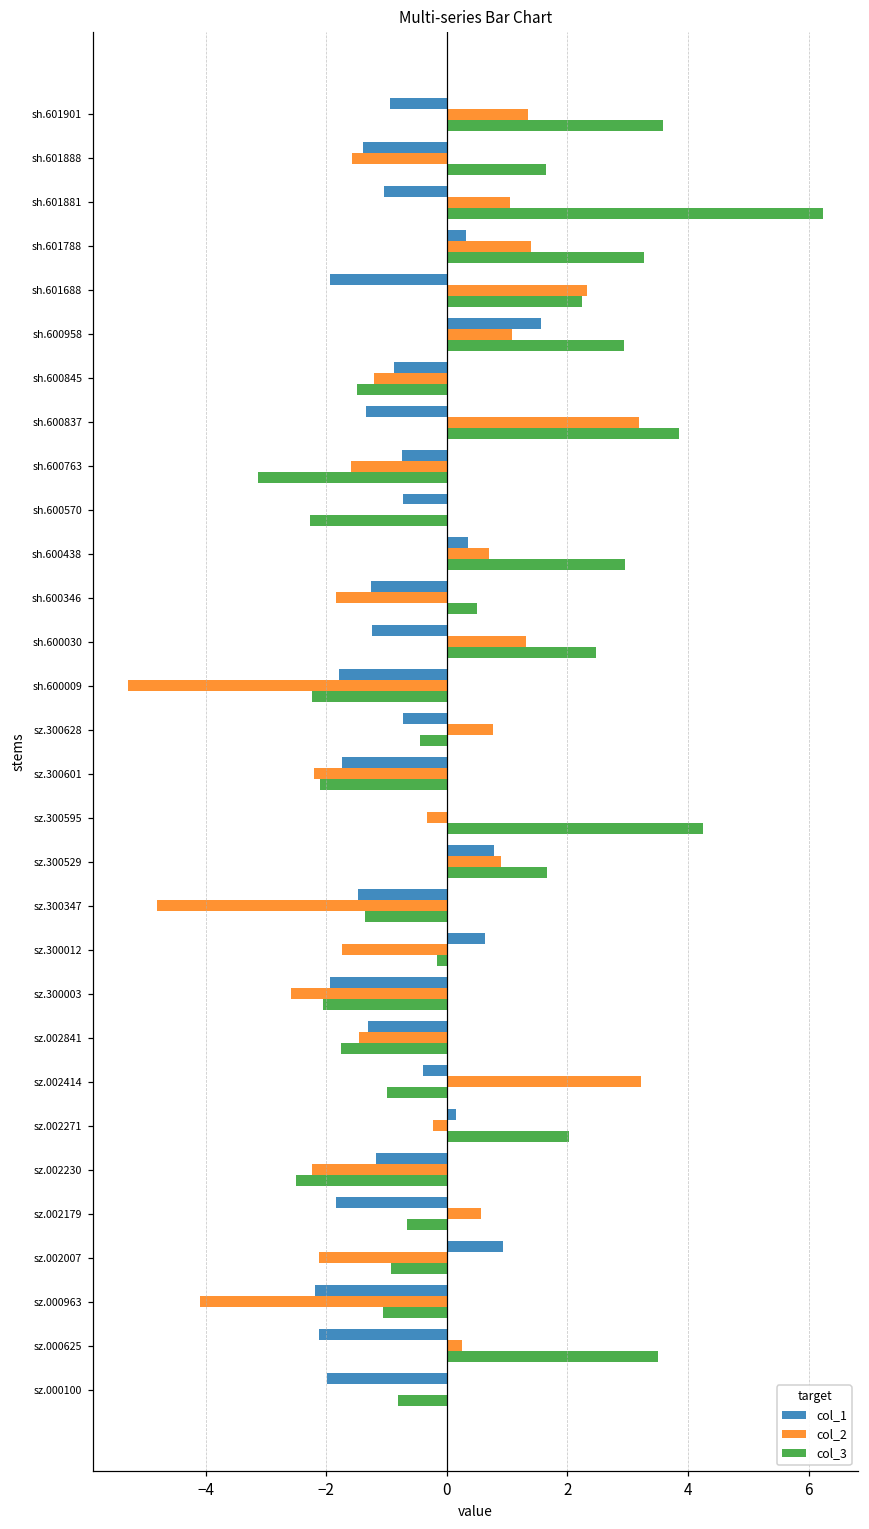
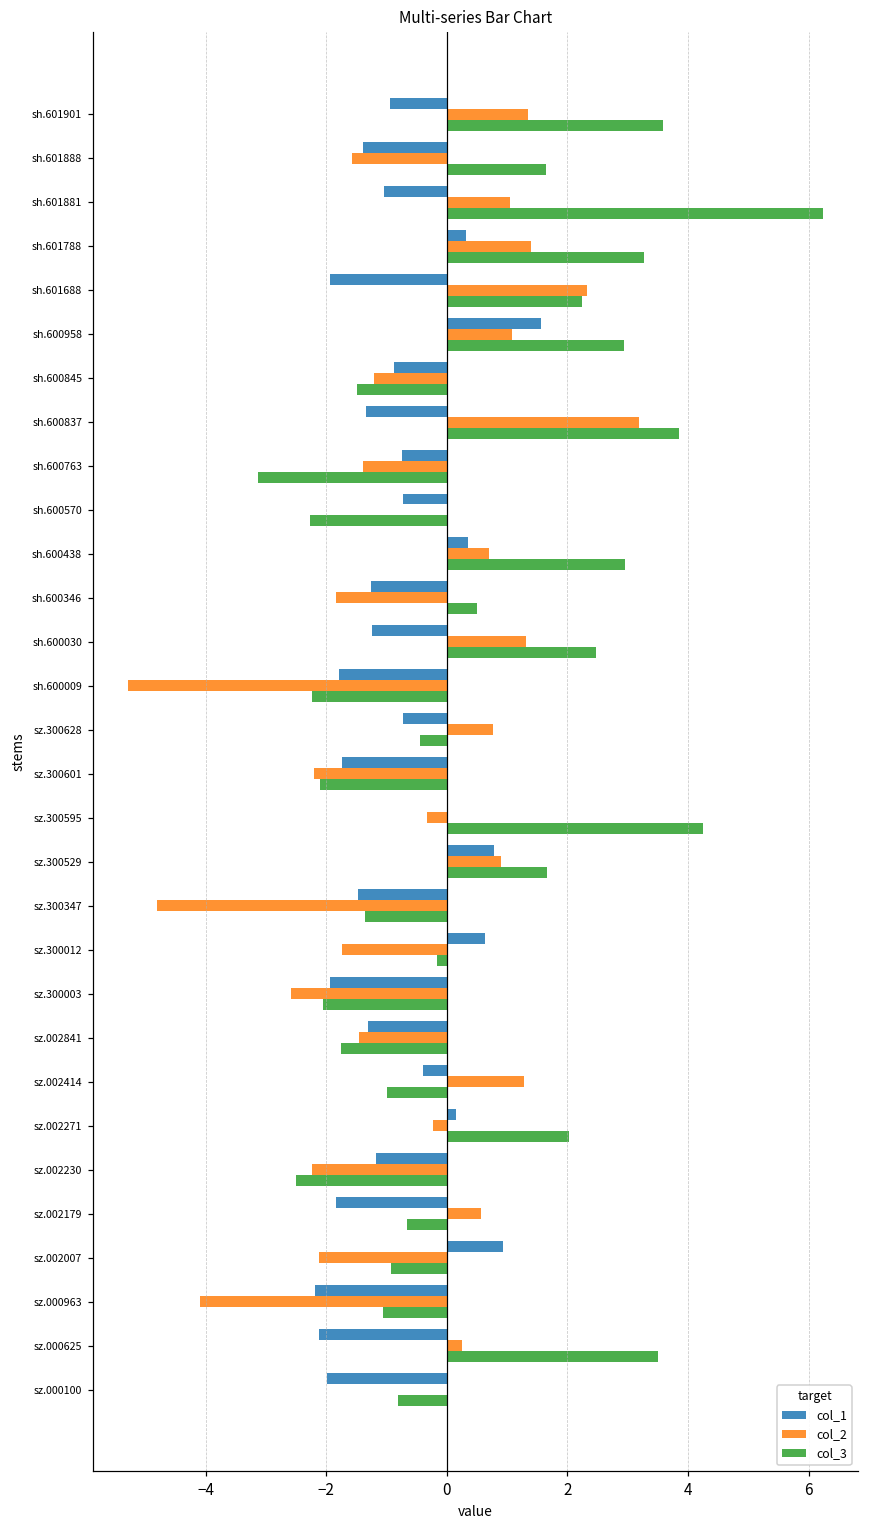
  {
    "col_1": {
      "sh.601901": -0.9,
      "sh.601888": -1.4,
      "sh.601881": -1.0,
      "sh.601788": 0.3,
      "sh.601688": -1.9,
      "sh.600958": 1.6,
      "sh.600845": -0.9,
      "sh.600837": -1.3,
      "sh.600763": -0.7,
      "sh.600570": -0.7,
      "sh.600438": 0.4,
      "sh.600346": -1.3,
      "sh.600030": -1.2,
      "sh.600009": -1.8,
      "sz.300628": -0.7,
      "sz.300601": -1.7,
      "sz.300595": 0.0,
      "sz.300529": 0.8,
      "sz.300347": -1.5,
      "sz.300012": 0.6,
      "sz.300003": -1.9,
      "sz.002841": -1.3,
      "sz.002414": -0.4,
      "sz.002271": 0.2,
      "sz.002230": -1.2,
      "sz.002179": -1.8,
      "sz.002007": 0.9,
      "sz.000963": -2.2,
      "sz.000625": -2.1,
      "sz.000100": -2.0
    },
    "col_2": {
      "sh.601901": 1.3,
      "sh.601888": -1.6,
      "sh.601881": 1.1,
      "sh.601788": 1.4,
      "sh.601688": 2.3,
      "sh.600958": 1.1,
      "sh.600845": -1.2,
      "sh.600837": 3.2,
-     "sh.600763": -1.6,
+     "sh.600763": -1.4,
      "sh.600438": 0.7,
      "sh.600346": -1.8,
      "sh.600030": 1.3,
      "sh.600009": -5.3,
      "sz.300628": 0.8,
      "sz.300601": -2.2,
      "sz.300595": -0.3,
      "sz.300529": 0.9,
      "sz.300347": -4.8,
      "sz.300012": -1.7,
      "sz.300003": -2.6,
      "sz.002841": -1.5,
-     "sz.002414": 3.2,
+     "sz.002414": 1.3,
      "sz.002271": -0.2,
      "sz.002230": -2.2,
      "sz.002179": 0.6,
      "sz.002007": -2.1,
      "sz.000963": -4.1,
      "sz.000625": 0.3,
      "sz.000100": 0.0
    },
    "col_3": {
      "sh.601901": 3.6,
      "sh.601888": 1.6,
      "sh.601881": 6.2,
      "sh.601788": 3.3,
      "sh.601688": 2.2,
      "sh.600958": 2.9,
      "sh.600845": -1.5,
      "sh.600837": 3.9,
      "sh.600763": -3.1,
      "sh.600570": -2.3,
      "sh.600438": 3.0,
      "sh.600346": 0.5,
      "sh.600030": 2.5,
      "sh.600009": -2.2,
      "sz.300628": -0.4,
      "sz.300601": -2.1,
      "sz.300595": 4.3,
      "sz.300529": 1.7,
      "sz.300347": -1.4,
      "sz.300012": -0.2,
      "sz.300003": -2.1,
      "sz.002841": -1.8,
      "sz.002414": -1.0,
      "sz.002271": 2.0,
      "sz.002230": -2.5,
      "sz.002179": -0.7,
      "sz.002007": -0.9,
      "sz.000963": -1.1,
      "sz.000625": 3.5,
      "sz.000100": -0.8
    }
  }
